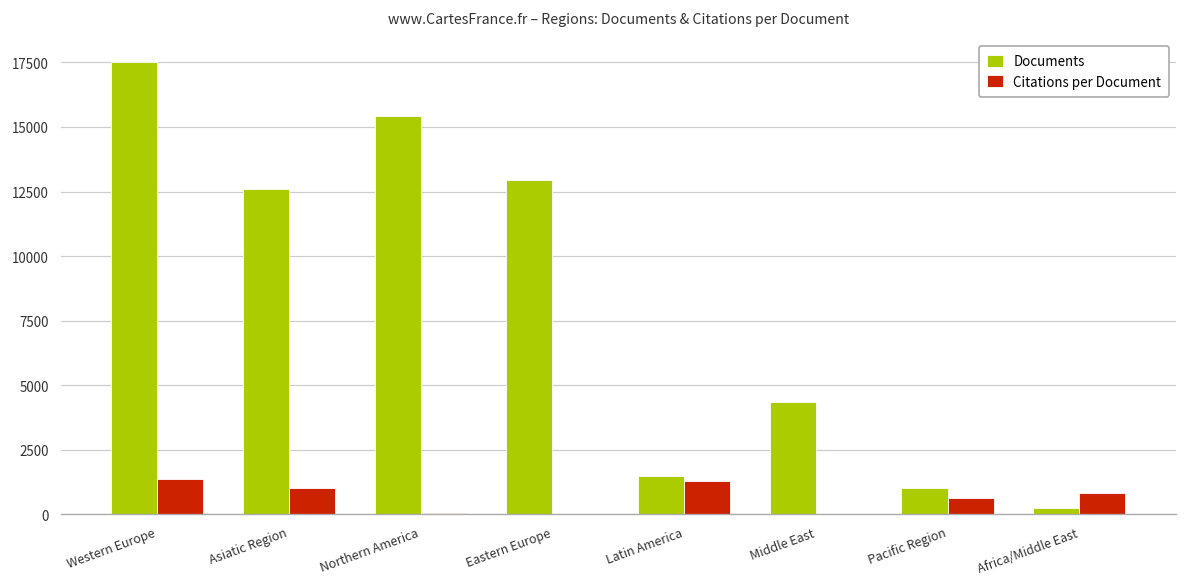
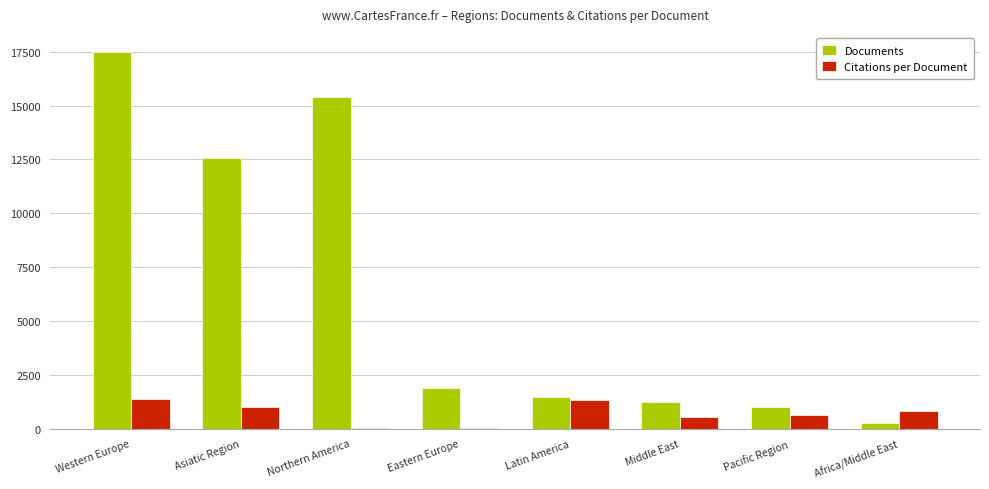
  {
    "Documents": {
      "Western Europe": 17500,
      "Asiatic Region": 12600,
      "Northern America": 15400,
-     "Eastern Europe": 13000,
+     "Eastern Europe": 1900,
      "Latin America": 1500,
-     "Middle East": 4400,
+     "Middle East": 1200,
      "Pacific Region": 1000,
      "Africa/Middle East": 300
    },
    "Citations per Document": {
      "Western Europe": 1400,
      "Asiatic Region": 1000,
      "Latin America": 1300,
-     "Middle East": 0,
+     "Middle East": 600,
      "Pacific Region": 600,
      "Africa/Middle East": 800
    }
  }
